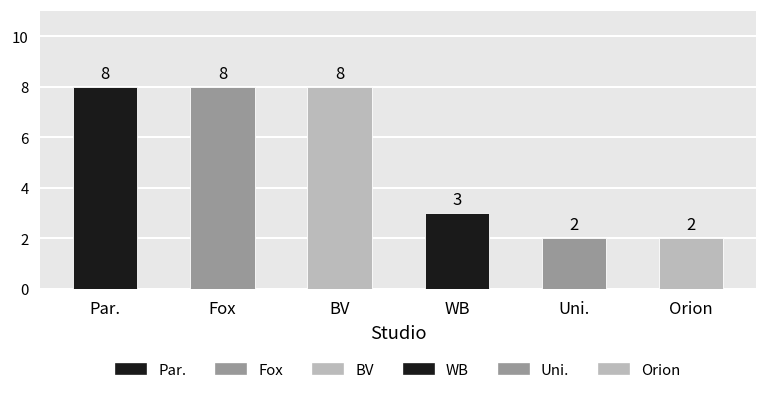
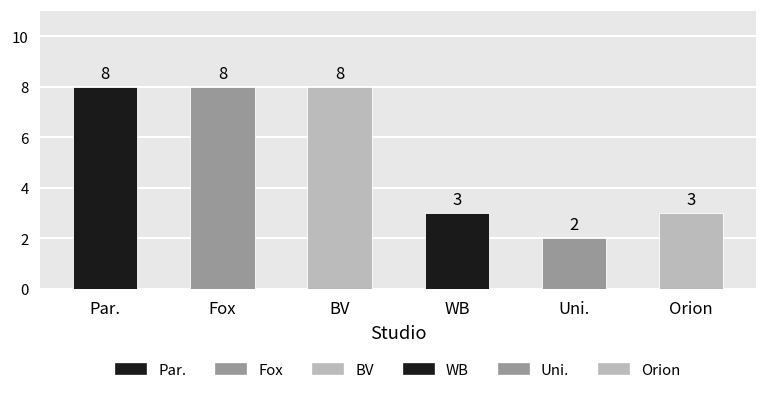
  {
    "Par.": 8,
    "Fox": 8,
    "BV": 8,
    "WB": 3,
    "Uni.": 2,
-   "Orion": 2
+   "Orion": 3
  }
